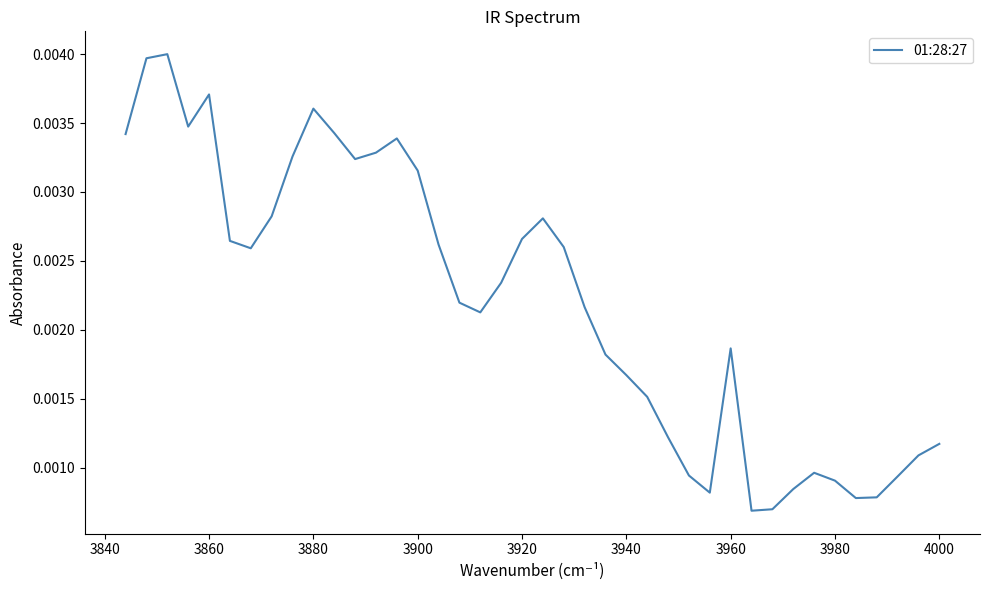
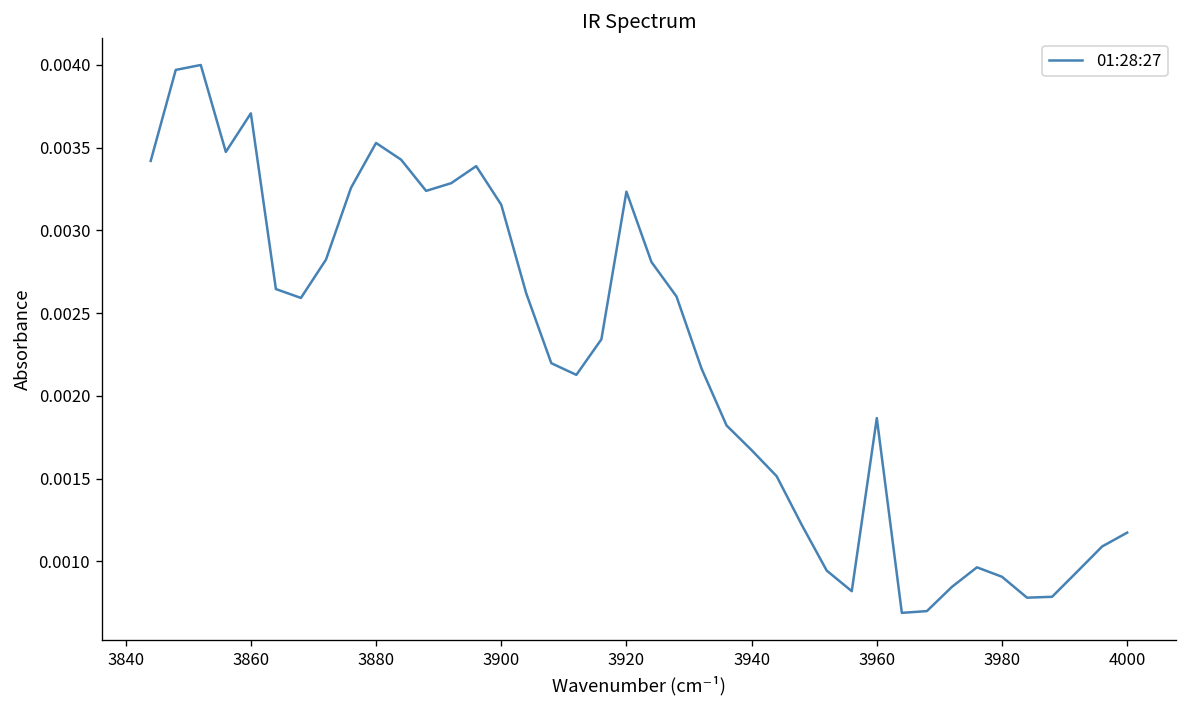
  {
    "3860": 0.00371,
-   "3880": 0.00360,
+   "3880": 0.00353,
    "3900": 0.00316,
-   "3920": 0.00266,
+   "3920": 0.00323,
    "3940": 0.00167,
    "3960": 0.00187,
    "3980": 0.00091,
    "4000": 0.00117
  }
